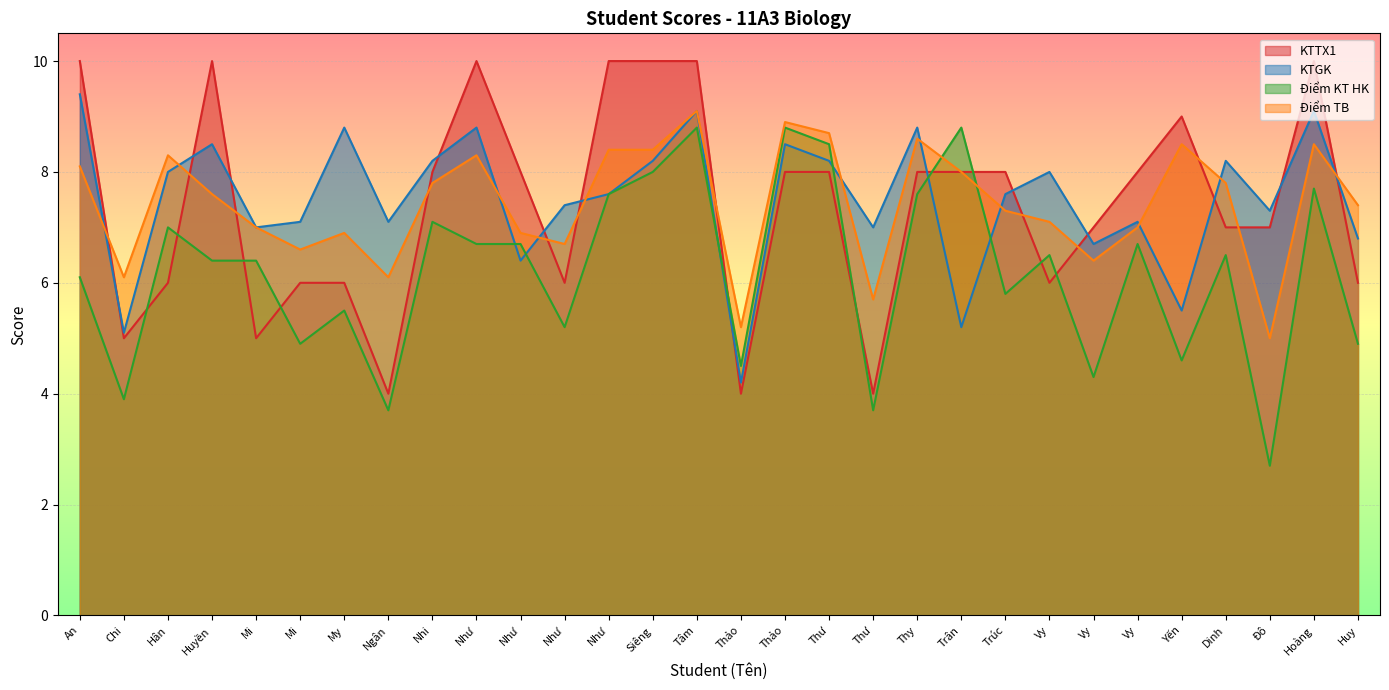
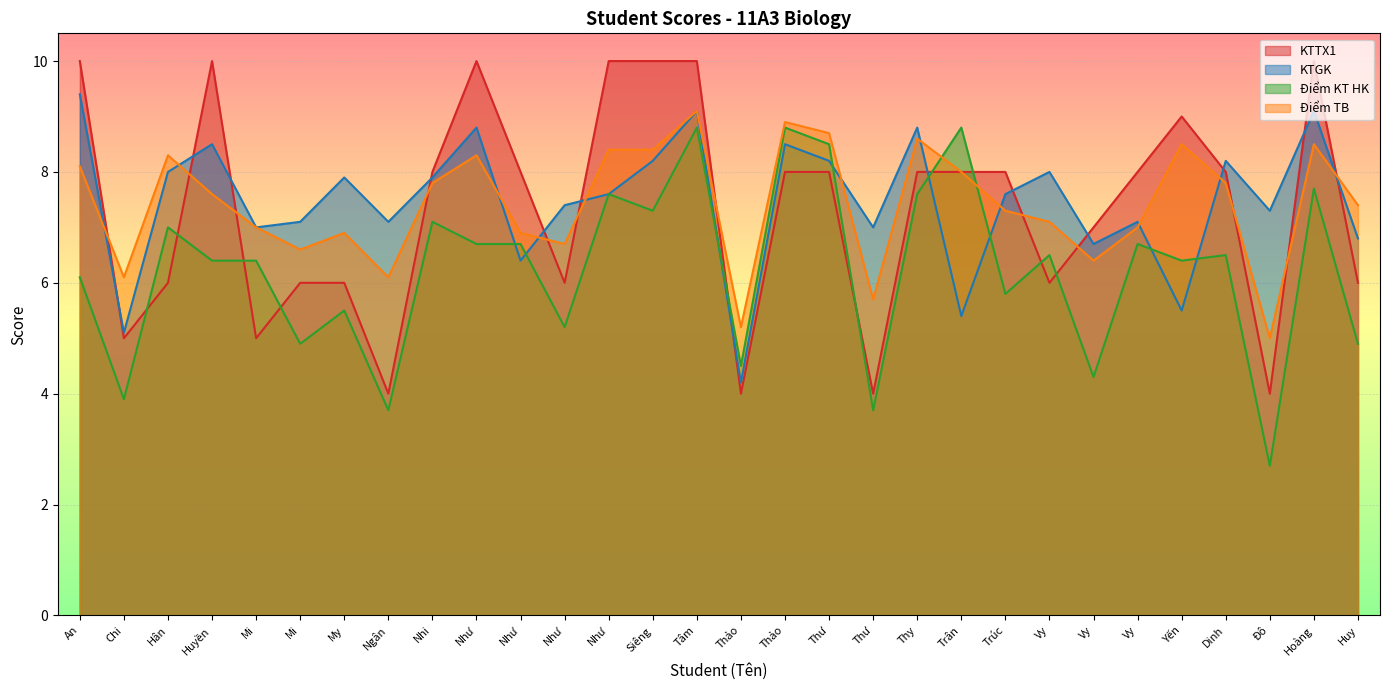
  {
    "KTTX1": {
      "An": 10,
      "Chi": 5,
      "Hân": 6,
      "Huyền": 10,
      "My": 6,
      "Ngân": 4,
      "Nhi": 8,
      "Siêng": 10,
      "Tâm": 10,
      "Thy": 8,
      "Trúc": 8,
      "Yến": 9,
-     "Dinh": 7,
-     "Đô": 7,
+     "Dinh": 8,
+     "Đô": 4,
      "Huy": 6
    },
    "KTGK": {
      "An": 9.4,
      "Chi": 5.1,
      "Hân": 8.0,
      "Huyền": 8.5,
-     "My": 8.8,
+     "My": 7.9,
      "Ngân": 7.1,
-     "Nhi": 8.2,
+     "Nhi": 7.9,
      "Siêng": 8.2,
      "Thy": 8.8,
-     "Trân": 5.2,
+     "Trân": 5.4,
      "Trúc": 7.6,
      "Yến": 5.5,
      "Dinh": 8.2,
      "Đô": 7.3,
      "Huy": 6.8
    },
    "Điểm KT HK": {
      "An": 6.1,
      "Chi": 3.9,
      "Hân": 7.0,
      "Huyền": 6.4,
      "My": 5.5,
      "Ngân": 3.7,
      "Nhi": 7.1,
-     "Siêng": 8.0,
+     "Siêng": 7.3,
      "Tâm": 8.8,
      "Thy": 7.6,
      "Trân": 8.8,
      "Trúc": 5.8,
-     "Yến": 4.6,
+     "Yến": 6.4,
      "Dinh": 6.5,
      "Đô": 2.7,
      "Hoàng": 7.7,
      "Huy": 4.9
    },
    "Điểm TB": {
      "An": 8.1,
      "Chi": 6.1,
      "Hân": 8.3,
      "Huyền": 7.6,
      "My": 6.9,
      "Ngân": 6.1,
      "Nhi": 7.8,
      "Siêng": 8.4,
      "Thy": 8.6,
      "Trúc": 7.3,
      "Yến": 8.5,
      "Dinh": 7.8,
      "Đô": 5.0,
      "Hoàng": 8.5,
      "Huy": 7.4
    }
  }
